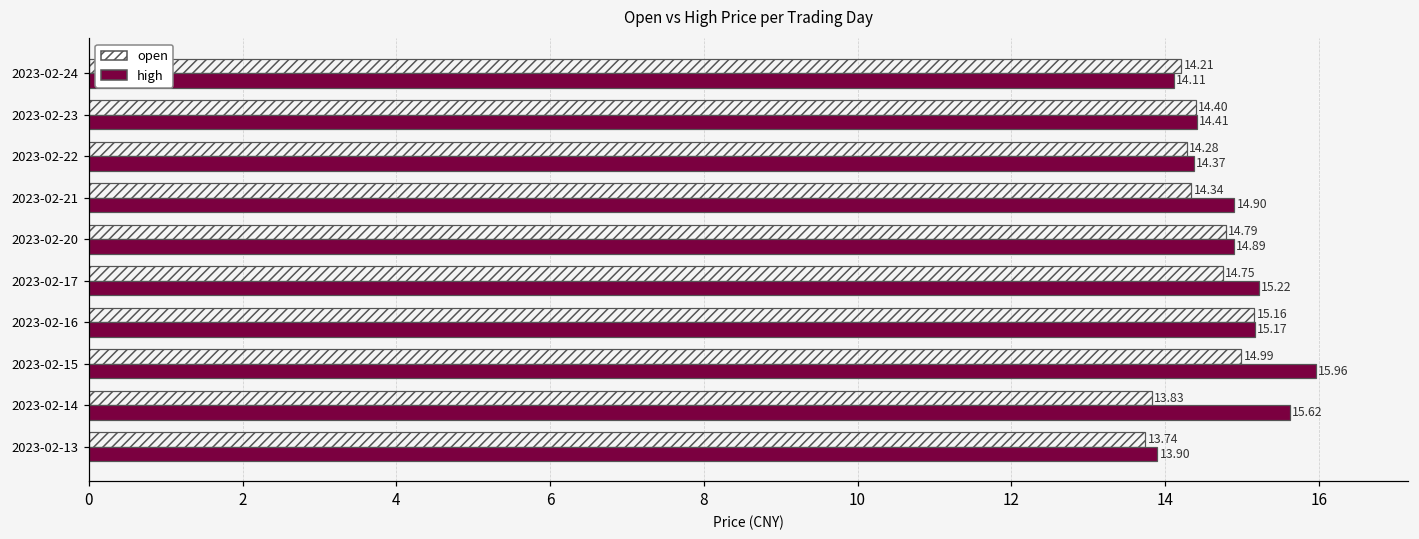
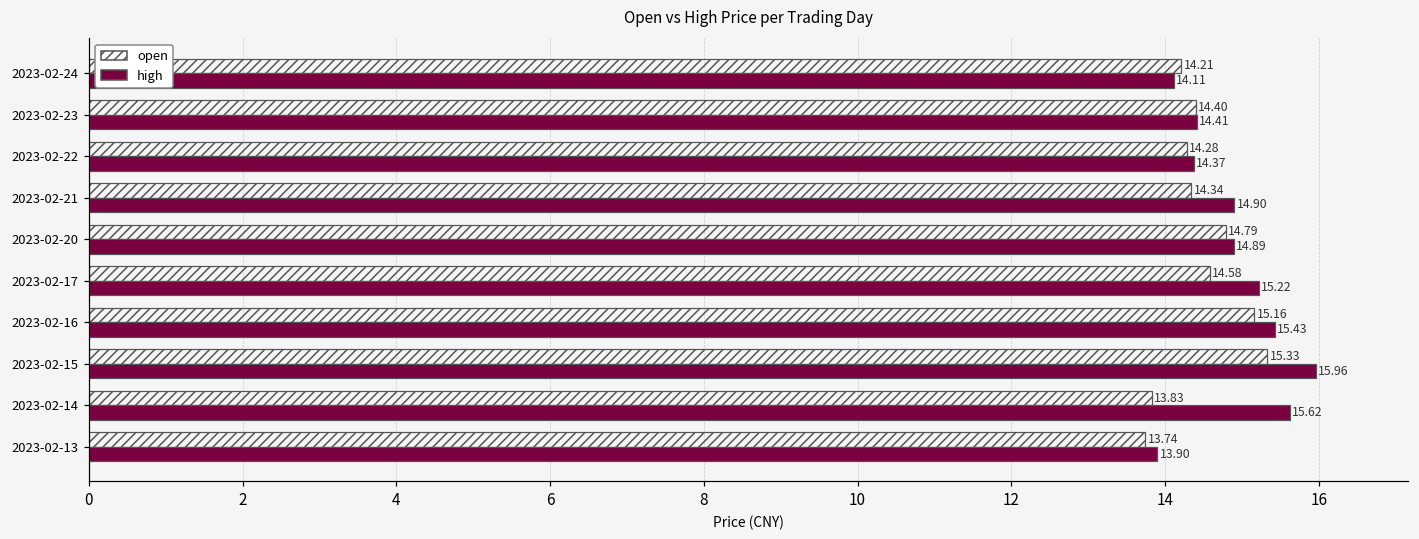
  {
    "open": {
      "2023-02-24": 14.21,
      "2023-02-23": 14.40,
      "2023-02-22": 14.28,
      "2023-02-21": 14.34,
      "2023-02-20": 14.79,
-     "2023-02-17": 14.75,
+     "2023-02-17": 14.58,
      "2023-02-16": 15.16,
-     "2023-02-15": 14.99,
+     "2023-02-15": 15.33,
      "2023-02-14": 13.83,
      "2023-02-13": 13.74
    },
    "high": {
      "2023-02-24": 14.11,
      "2023-02-23": 14.41,
      "2023-02-22": 14.37,
      "2023-02-21": 14.90,
      "2023-02-20": 14.89,
      "2023-02-17": 15.22,
-     "2023-02-16": 15.17,
+     "2023-02-16": 15.43,
      "2023-02-15": 15.96,
      "2023-02-14": 15.62,
      "2023-02-13": 13.90
    }
  }
